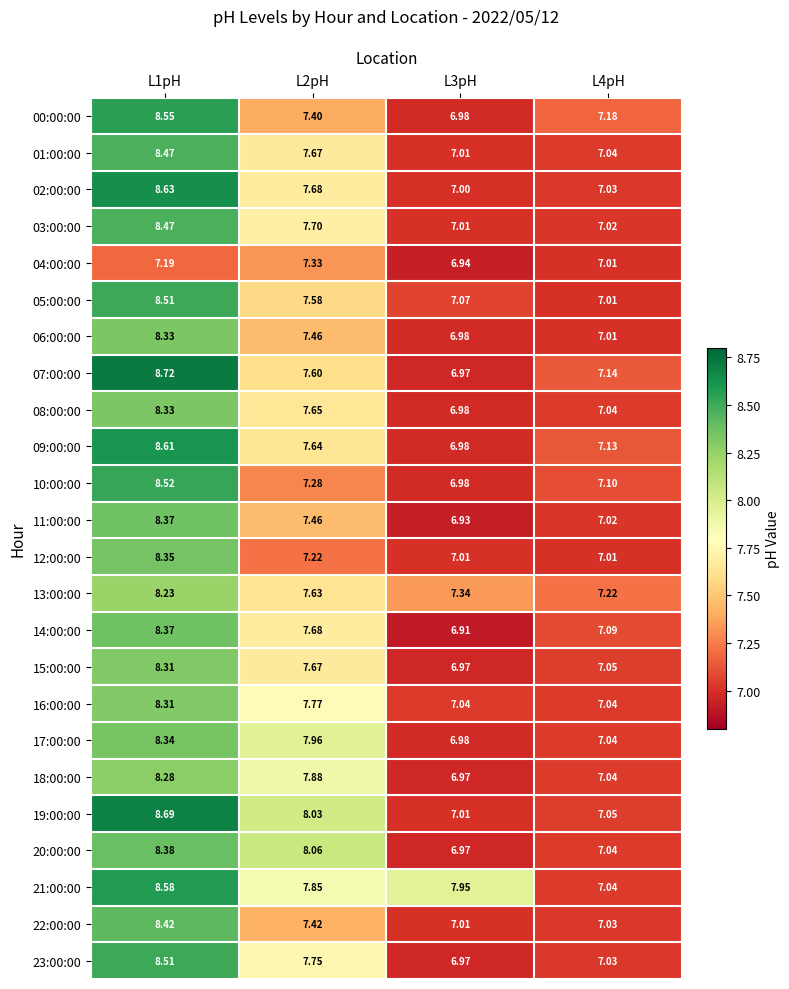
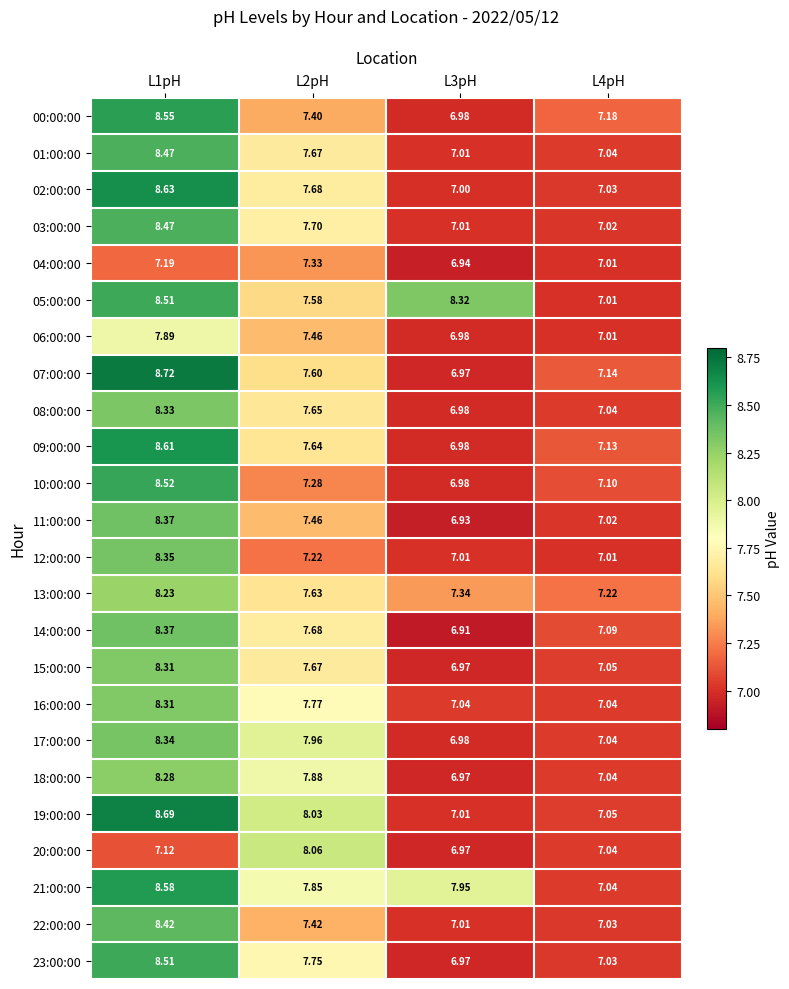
  {
    "00:00:00": {
      "L1pH": 8.55,
      "L2pH": 7.40,
      "L3pH": 6.98,
      "L4pH": 7.18
    },
    "01:00:00": {
      "L1pH": 8.47,
      "L2pH": 7.67,
      "L3pH": 7.01,
      "L4pH": 7.04
    },
    "02:00:00": {
      "L1pH": 8.63,
      "L2pH": 7.68,
      "L3pH": 7.00,
      "L4pH": 7.03
    },
    "03:00:00": {
      "L1pH": 8.47,
      "L2pH": 7.70,
      "L3pH": 7.01,
      "L4pH": 7.02
    },
    "04:00:00": {
      "L1pH": 7.19,
      "L2pH": 7.33,
      "L3pH": 6.94,
      "L4pH": 7.01
    },
    "05:00:00": {
      "L1pH": 8.51,
      "L2pH": 7.58,
-     "L3pH": 7.07,
+     "L3pH": 8.32,
      "L4pH": 7.01
    },
    "06:00:00": {
-     "L1pH": 8.33,
+     "L1pH": 7.89,
      "L2pH": 7.46,
      "L3pH": 6.98,
      "L4pH": 7.01
    },
    "07:00:00": {
      "L1pH": 8.72,
      "L2pH": 7.60,
      "L3pH": 6.97,
      "L4pH": 7.14
    },
    "08:00:00": {
      "L1pH": 8.33,
      "L2pH": 7.65,
      "L3pH": 6.98,
      "L4pH": 7.04
    },
    "09:00:00": {
      "L1pH": 8.61,
      "L2pH": 7.64,
      "L3pH": 6.98,
      "L4pH": 7.13
    },
    "10:00:00": {
      "L1pH": 8.52,
      "L2pH": 7.28,
      "L3pH": 6.98,
      "L4pH": 7.10
    },
    "11:00:00": {
      "L1pH": 8.37,
      "L2pH": 7.46,
      "L3pH": 6.93,
      "L4pH": 7.02
    },
    "12:00:00": {
      "L1pH": 8.35,
      "L2pH": 7.22,
      "L3pH": 7.01,
      "L4pH": 7.01
    },
    "13:00:00": {
      "L1pH": 8.23,
      "L2pH": 7.63,
      "L3pH": 7.34,
      "L4pH": 7.22
    },
    "14:00:00": {
      "L1pH": 8.37,
      "L2pH": 7.68,
      "L3pH": 6.91,
      "L4pH": 7.09
    },
    "15:00:00": {
      "L1pH": 8.31,
      "L2pH": 7.67,
      "L3pH": 6.97,
      "L4pH": 7.05
    },
    "16:00:00": {
      "L1pH": 8.31,
      "L2pH": 7.77,
      "L3pH": 7.04,
      "L4pH": 7.04
    },
    "17:00:00": {
      "L1pH": 8.34,
      "L2pH": 7.96,
      "L3pH": 6.98,
      "L4pH": 7.04
    },
    "18:00:00": {
      "L1pH": 8.28,
      "L2pH": 7.88,
      "L3pH": 6.97,
      "L4pH": 7.04
    },
    "19:00:00": {
      "L1pH": 8.69,
      "L2pH": 8.03,
      "L3pH": 7.01,
      "L4pH": 7.05
    },
    "20:00:00": {
-     "L1pH": 8.38,
+     "L1pH": 7.12,
      "L2pH": 8.06,
      "L3pH": 6.97,
      "L4pH": 7.04
    },
    "21:00:00": {
      "L1pH": 8.58,
      "L2pH": 7.85,
      "L3pH": 7.95,
      "L4pH": 7.04
    },
    "22:00:00": {
      "L1pH": 8.42,
      "L2pH": 7.42,
      "L3pH": 7.01,
      "L4pH": 7.03
    },
    "23:00:00": {
      "L1pH": 8.51,
      "L2pH": 7.75,
      "L3pH": 6.97,
      "L4pH": 7.03
    }
  }
